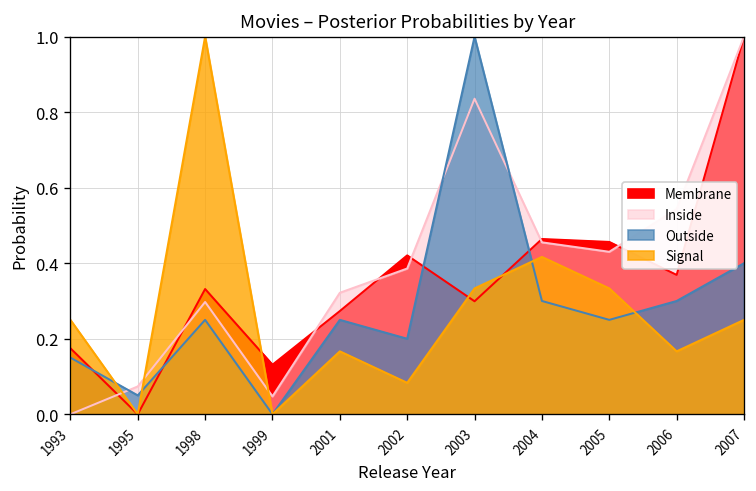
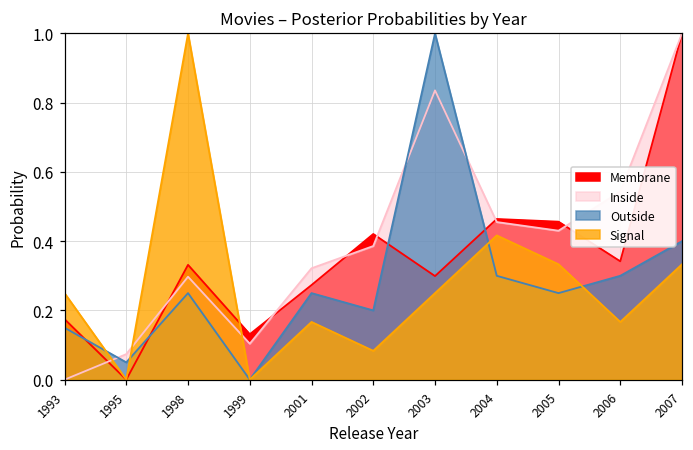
  {
    "Membrane": {
      "1993": 0.17,
      "1998": 0.33,
      "1999": 0.13,
      "2001": 0.27,
      "2002": 0.42,
      "2003": 0.30,
      "2004": 0.46,
      "2005": 0.46,
-     "2006": 0.37
+     "2006": 0.34
    },
    "Inside": {
      "1993": 0.00,
      "1995": 0.07,
      "1998": 0.30,
-     "1999": 0.05,
+     "1999": 0.10,
      "2001": 0.32,
      "2002": 0.39,
      "2003": 0.84,
      "2004": 0.46,
      "2005": 0.43
    },
    "Outside": {
      "1993": 0.15,
      "1995": 0.05,
      "1998": 0.25,
      "2001": 0.25,
      "2002": 0.20,
      "2003": 1.00,
      "2004": 0.30,
      "2005": 0.25,
      "2006": 0.30,
      "2007": 0.40
    },
    "Signal": {
      "1993": 0.25,
      "1998": 1.00,
      "2001": 0.17,
      "2002": 0.08,
-     "2003": 0.33,
+     "2003": 0.25,
      "2004": 0.42,
      "2005": 0.33,
      "2006": 0.17,
-     "2007": 0.25
+     "2007": 0.33
    }
  }
